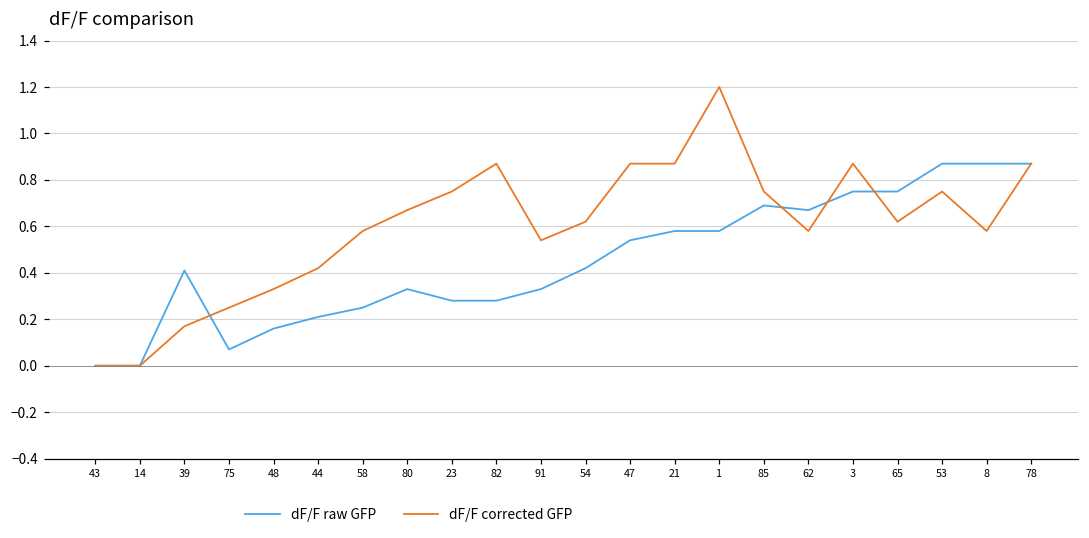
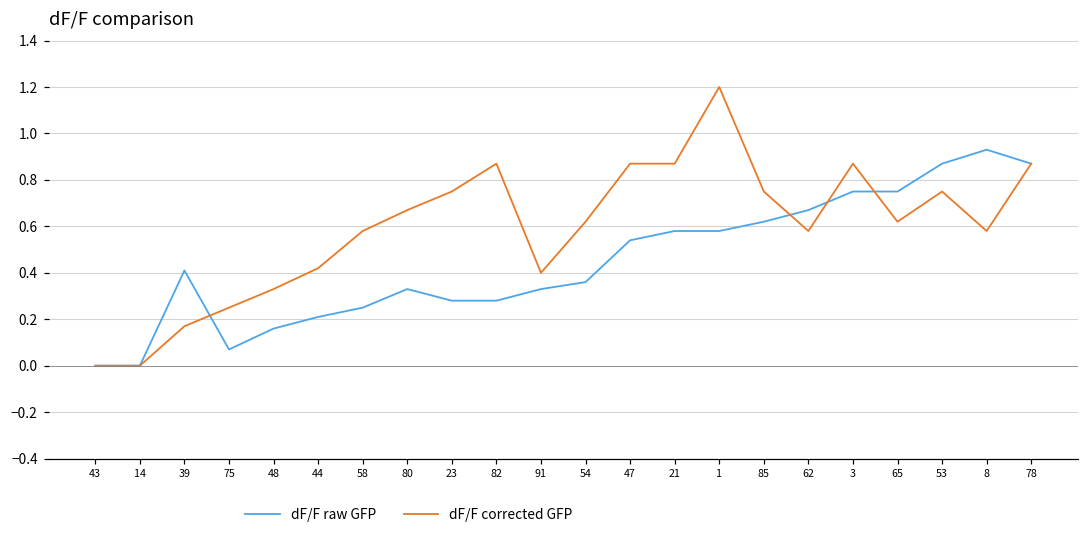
  {
    "dF/F raw GFP": {
      "39": 0.41,
      "75": 0.07,
      "48": 0.16,
      "44": 0.21,
      "58": 0.25,
      "80": 0.33,
      "23": 0.28,
      "82": 0.28,
      "91": 0.33,
-     "54": 0.42,
+     "54": 0.36,
      "47": 0.54,
      "21": 0.58,
      "1": 0.58,
-     "85": 0.69,
+     "85": 0.62,
      "62": 0.67,
      "3": 0.75,
      "65": 0.75,
      "53": 0.87,
-     "8": 0.87
+     "8": 0.93
    },
    "dF/F corrected GFP": {
      "39": 0.17,
      "75": 0.25,
      "48": 0.33,
      "44": 0.42,
      "58": 0.58,
      "80": 0.67,
      "23": 0.75,
      "82": 0.87,
-     "91": 0.54,
+     "91": 0.40,
      "54": 0.62,
      "47": 0.87,
      "21": 0.87,
      "1": 1.20,
      "85": 0.75,
      "62": 0.58,
      "3": 0.87,
      "65": 0.62,
      "53": 0.75,
      "8": 0.58
    }
  }
